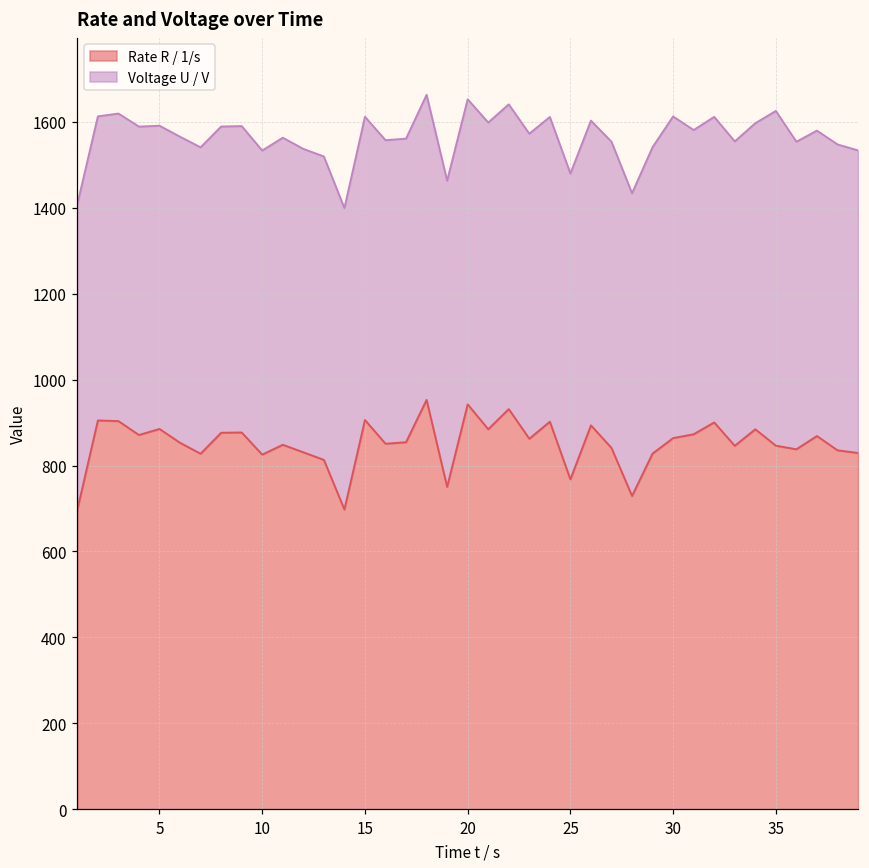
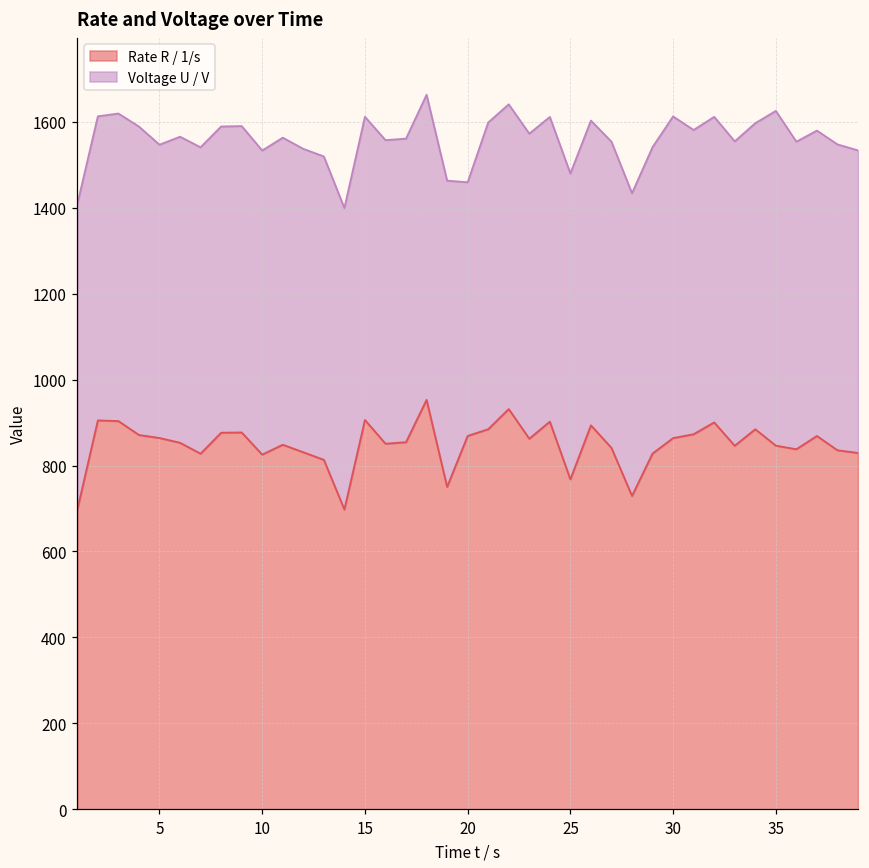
  {
    "Rate R / 1/s": {
-     "5": 890,
+     "5": 860,
      "10": 830,
      "15": 910,
-     "20": 940,
+     "20": 870,
      "25": 770,
      "30": 860,
      "35": 850
    },
    "Voltage U / V": {
-     "5": 710,
+     "5": 680,
      "10": 710,
      "15": 710,
-     "20": 710,
+     "20": 590,
      "25": 710,
      "30": 750,
      "35": 780
    }
  }
